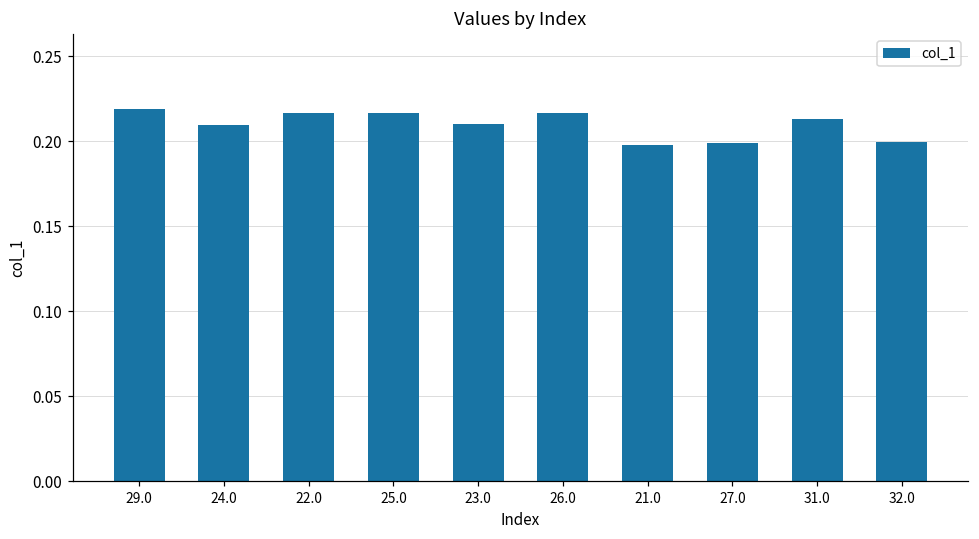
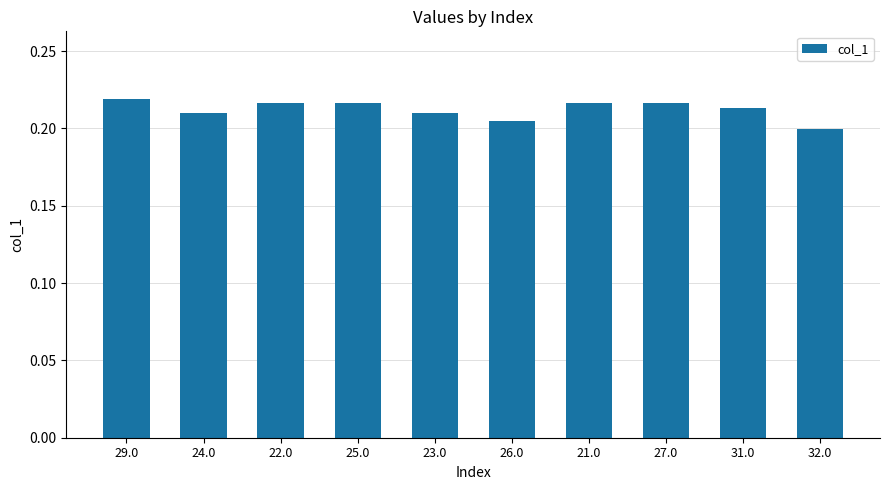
  {
    "29.0": 0.219,
    "24.0": 0.210,
    "22.0": 0.217,
    "25.0": 0.217,
    "23.0": 0.210,
-   "26.0": 0.217,
-   "21.0": 0.198,
-   "27.0": 0.199,
+   "26.0": 0.205,
+   "21.0": 0.217,
+   "27.0": 0.217,
    "31.0": 0.213,
    "32.0": 0.200
  }
